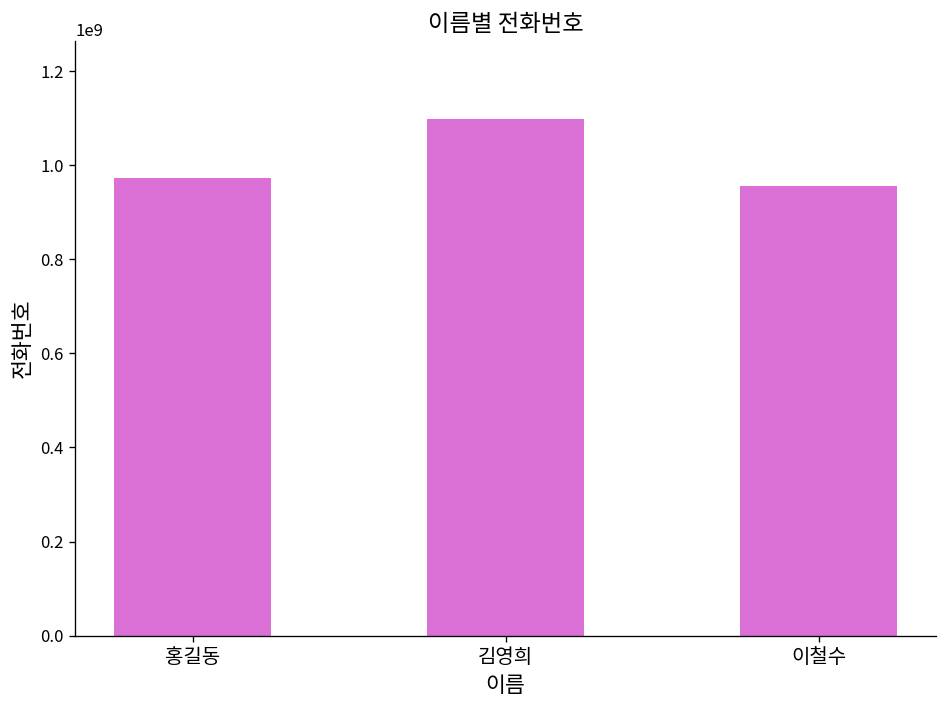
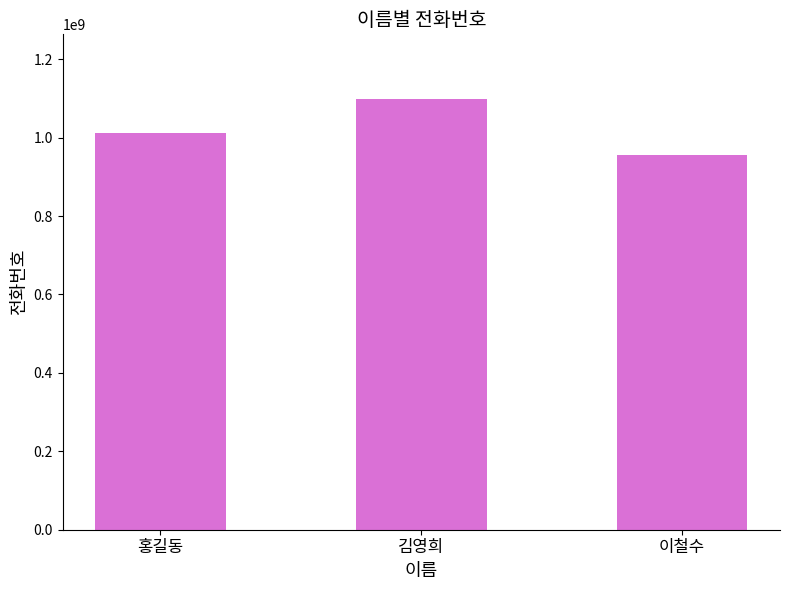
  {
-   "홍길동": 970000000,
+   "홍길동": 1010000000,
    "김영희": 1100000000,
    "이철수": 950000000
  }
